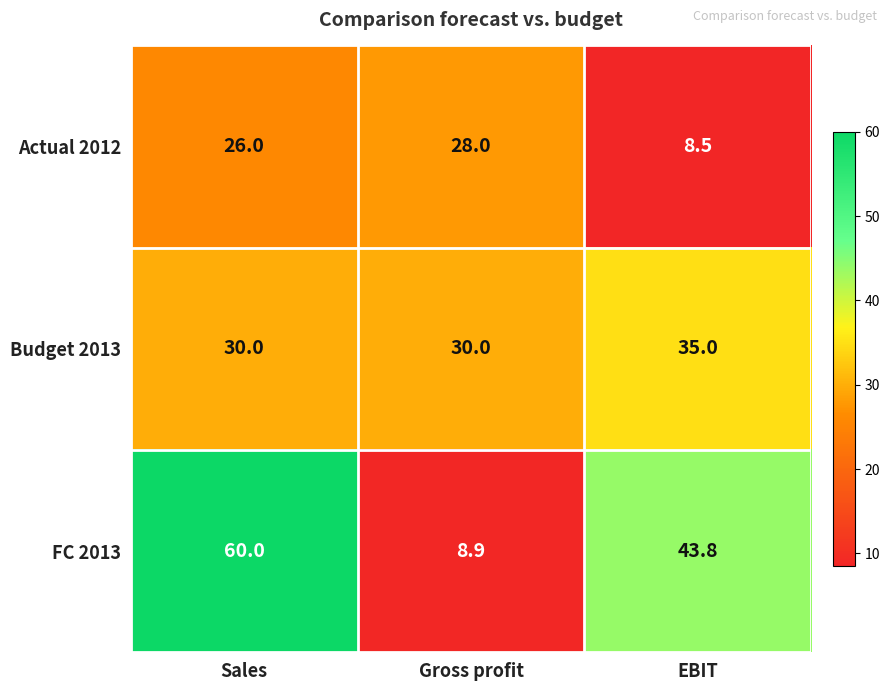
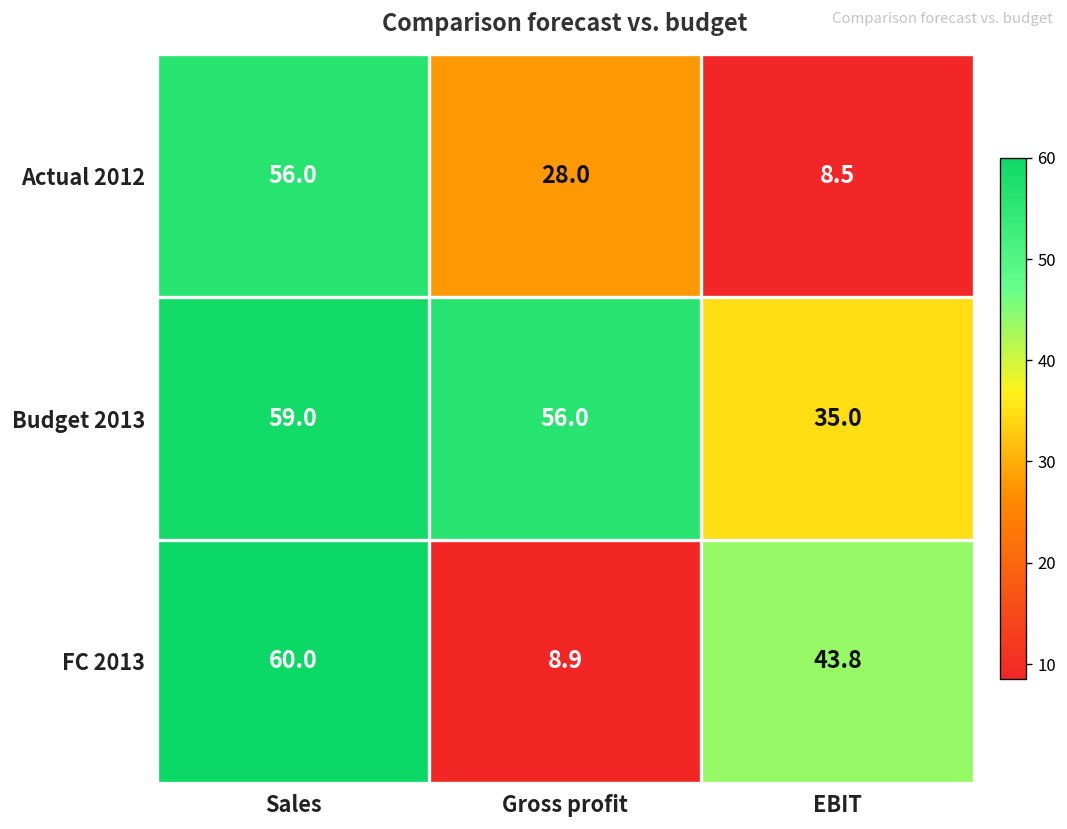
  {
    "Actual 2012": {
-     "Sales": 26.0,
+     "Sales": 56.0,
      "Gross profit": 28.0,
      "EBIT": 8.5
    },
    "Budget 2013": {
-     "Sales": 30.0,
-     "Gross profit": 30.0,
+     "Sales": 59.0,
+     "Gross profit": 56.0,
      "EBIT": 35.0
    },
    "FC 2013": {
      "Sales": 60.0,
      "Gross profit": 8.9,
      "EBIT": 43.8
    }
  }
